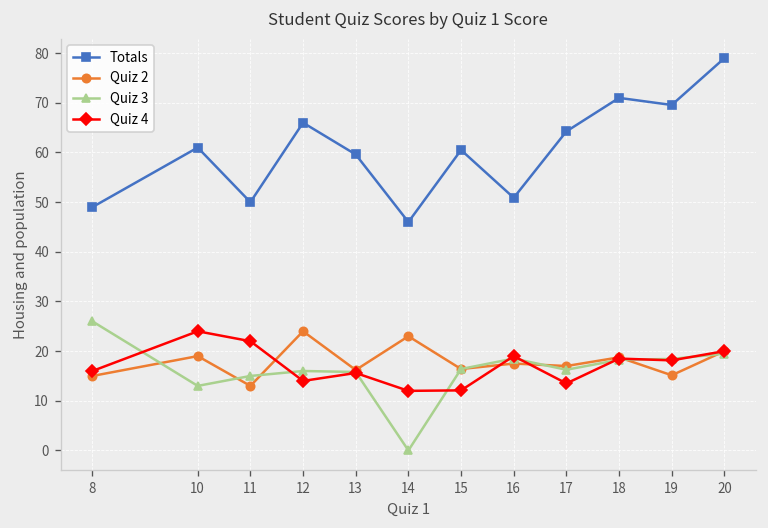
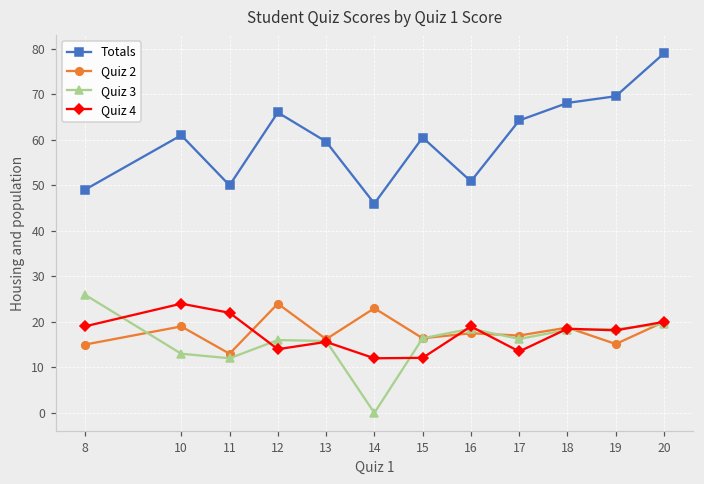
  {
    "Totals": {
      "8": 49,
      "10": 61,
      "11": 50,
      "12": 66,
      "13": 60,
      "14": 46,
      "15": 61,
      "16": 51,
      "17": 64,
-     "18": 71,
+     "18": 68,
      "19": 70,
      "20": 79
    },
    "Quiz 2": {
      "8": 15,
      "10": 19,
      "11": 13,
      "12": 24,
      "14": 23,
      "16": 18,
      "17": 17,
      "19": 15
    },
    "Quiz 3": {
      "8": 26,
      "10": 13,
-     "11": 15,
+     "11": 12,
      "12": 16,
      "14": 0,
      "17": 16
    },
    "Quiz 4": {
-     "8": 16,
+     "8": 19,
      "10": 24,
      "11": 22,
      "12": 14,
      "14": 12,
      "15": 12,
      "17": 14
    }
  }
